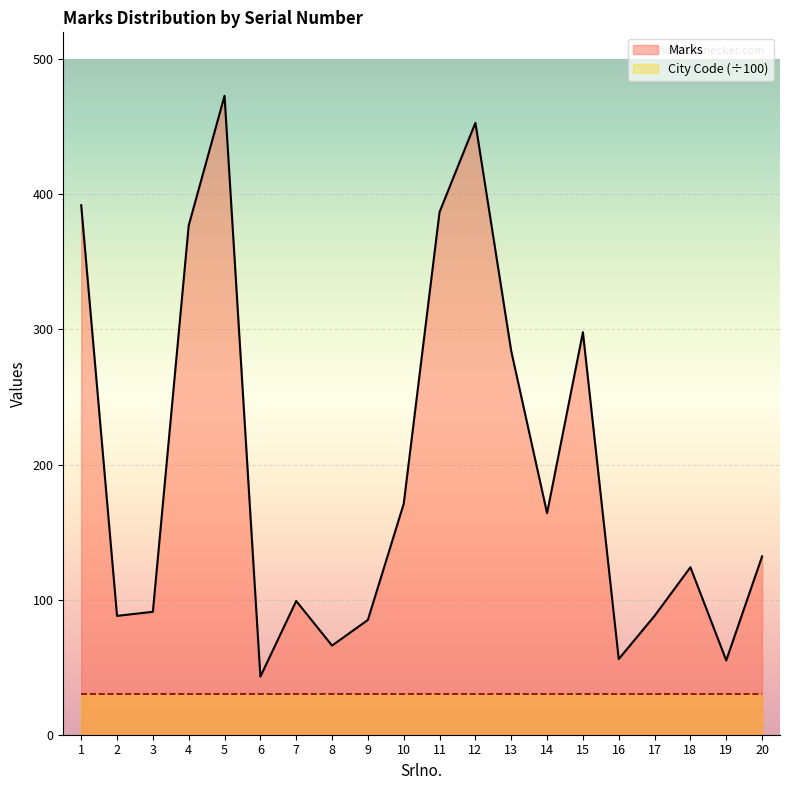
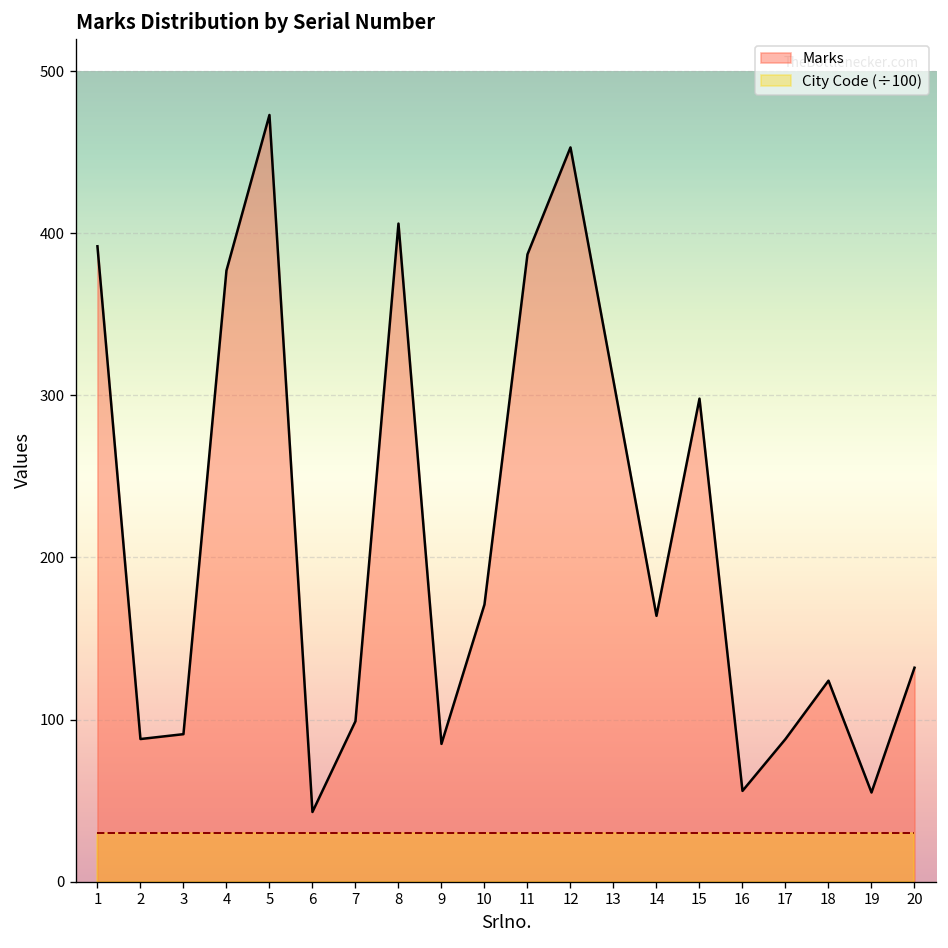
  {
    "Marks": {
      "1": 392,
      "2": 88,
      "3": 91,
      "4": 377,
      "5": 473,
      "6": 43,
      "7": 99,
-     "8": 66,
+     "8": 406,
      "9": 85,
      "10": 171,
      "11": 387,
      "12": 453,
-     "13": 284,
+     "13": 309,
      "14": 164,
      "15": 298,
      "16": 56,
      "17": 88,
      "18": 124,
      "19": 55,
      "20": 132
    },
    "City Code (÷100)": {
      "1": 30,
      "2": 30,
      "3": 30,
      "4": 30,
      "5": 30,
      "6": 30,
      "7": 30,
      "8": 30,
      "9": 30,
      "10": 30,
      "11": 30,
      "12": 30,
      "13": 30,
      "14": 30,
      "15": 30,
      "16": 30,
      "17": 30,
      "18": 30,
      "19": 30,
      "20": 30
    }
  }
